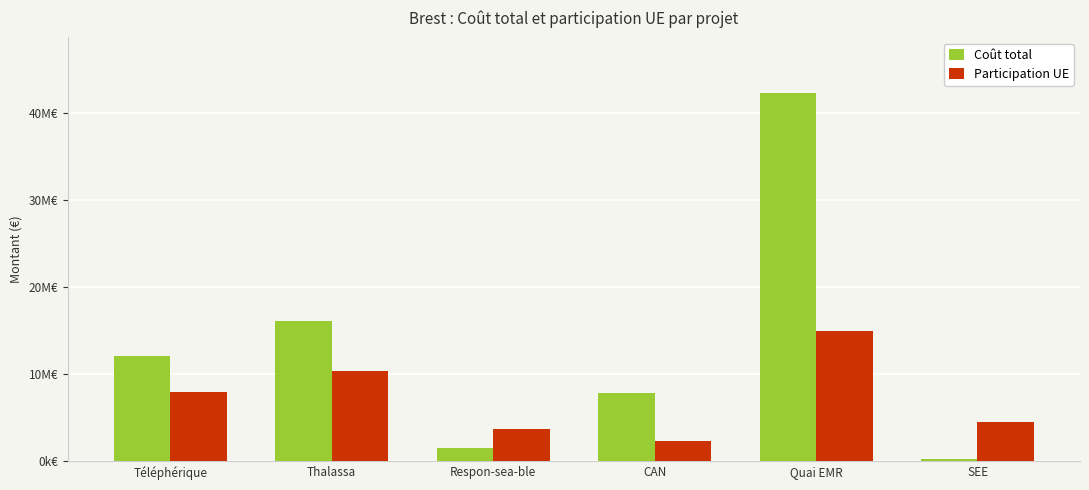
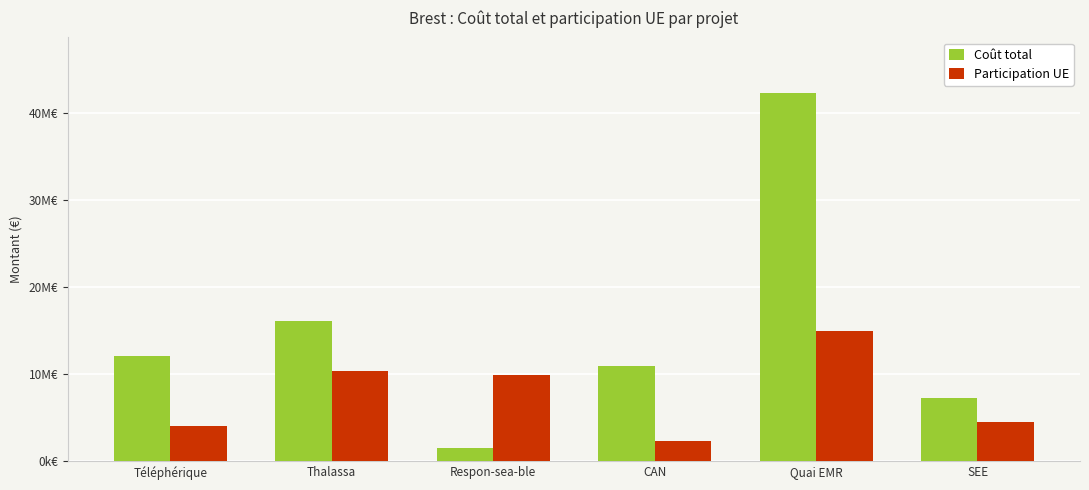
  {
    "Coût total": {
      "Téléphérique": "12M€",
      "Thalassa": "16M€",
      "Respon-sea-ble": "1M€",
-     "CAN": "8M€",
+     "CAN": "11M€",
      "Quai EMR": "42M€",
-     "SEE": "0M€"
+     "SEE": "7M€"
    },
    "Participation UE": {
-     "Téléphérique": "8M€",
+     "Téléphérique": "4M€",
      "Thalassa": "10M€",
-     "Respon-sea-ble": "4M€",
+     "Respon-sea-ble": "10M€",
      "CAN": "2M€",
      "Quai EMR": "15M€",
      "SEE": "4M€"
    }
  }
